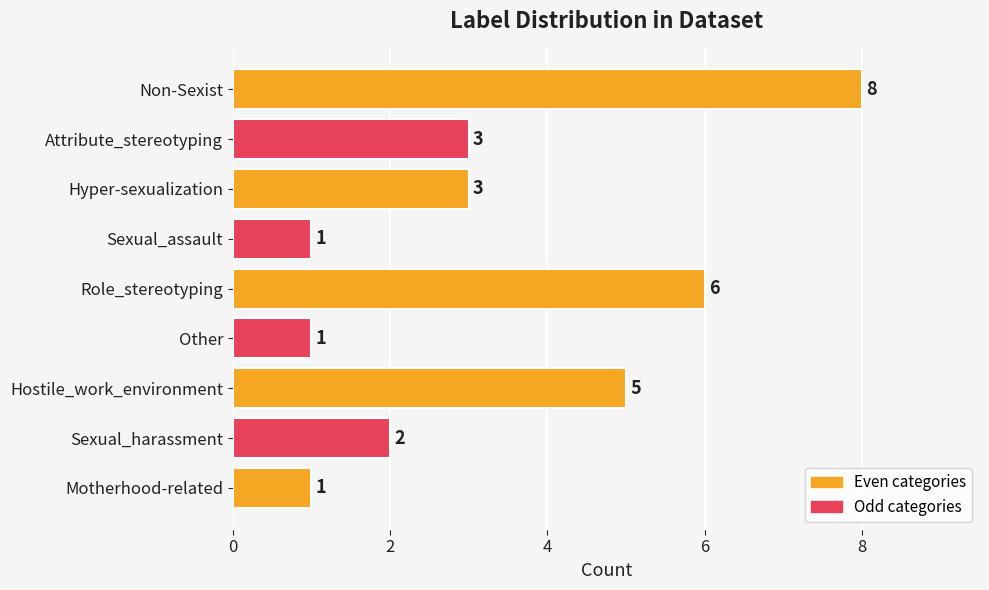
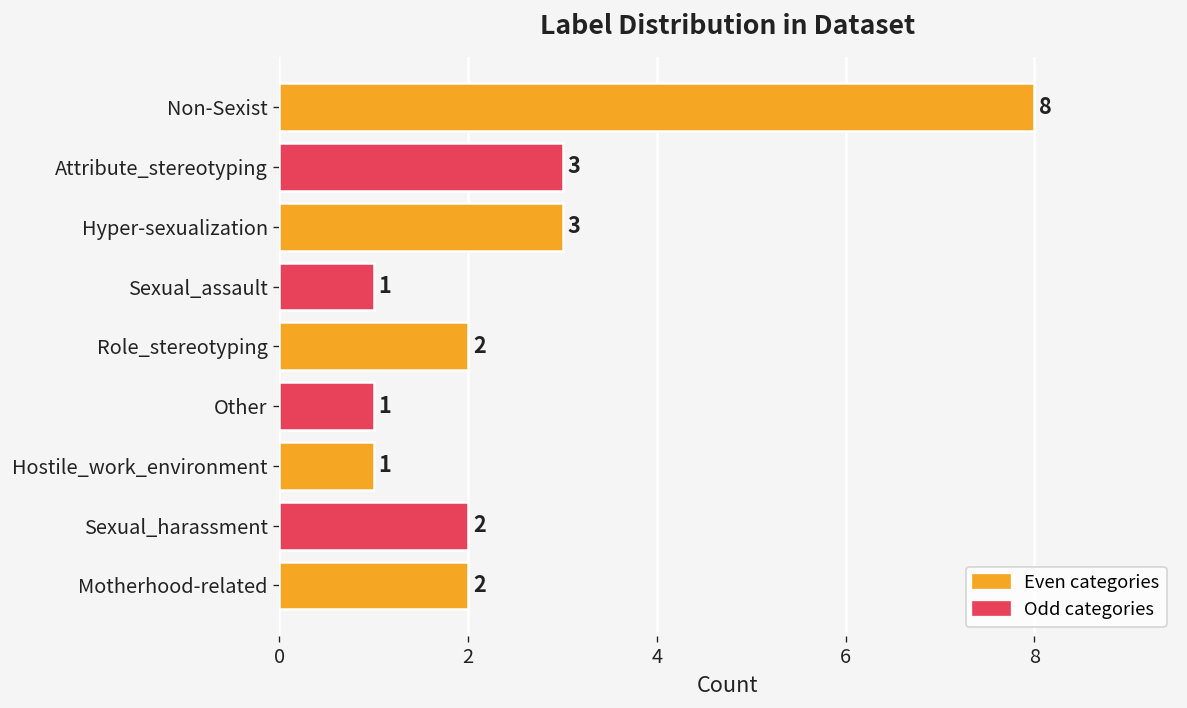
  {
    "Non-Sexist": 8,
    "Attribute_stereotyping": 3,
    "Hyper-sexualization": 3,
    "Sexual_assault": 1,
-   "Role_stereotyping": 6,
+   "Role_stereotyping": 2,
    "Other": 1,
-   "Hostile_work_environment": 5,
+   "Hostile_work_environment": 1,
    "Sexual_harassment": 2,
-   "Motherhood-related": 1
+   "Motherhood-related": 2
  }
